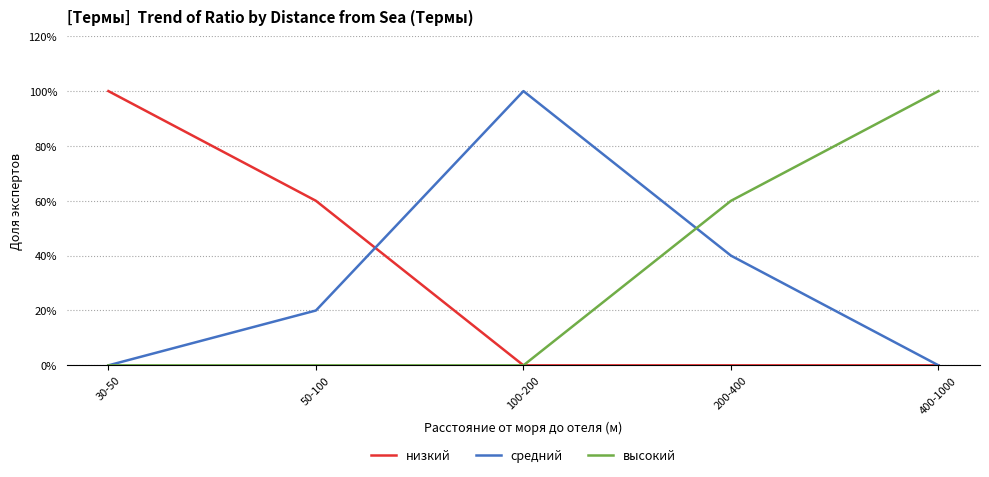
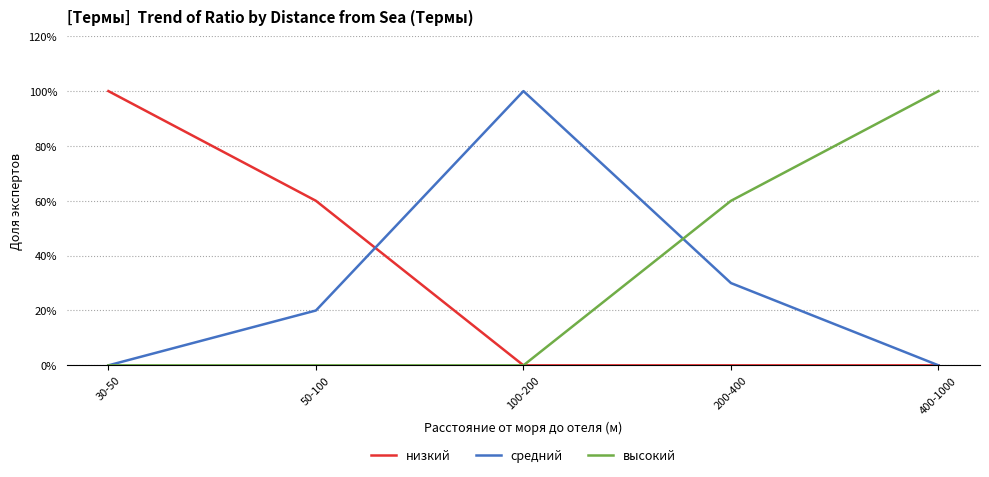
  {
    "низкий": {
      "30-50": "100%",
      "50-100": "60%",
      "200-400": "0%"
    },
    "средний": {
      "50-100": "20%",
      "100-200": "100%",
-     "200-400": "40%"
+     "200-400": "30%"
    },
    "высокий": {
      "50-100": "0%",
      "200-400": "60%",
      "400-1000": "100%"
    }
  }
